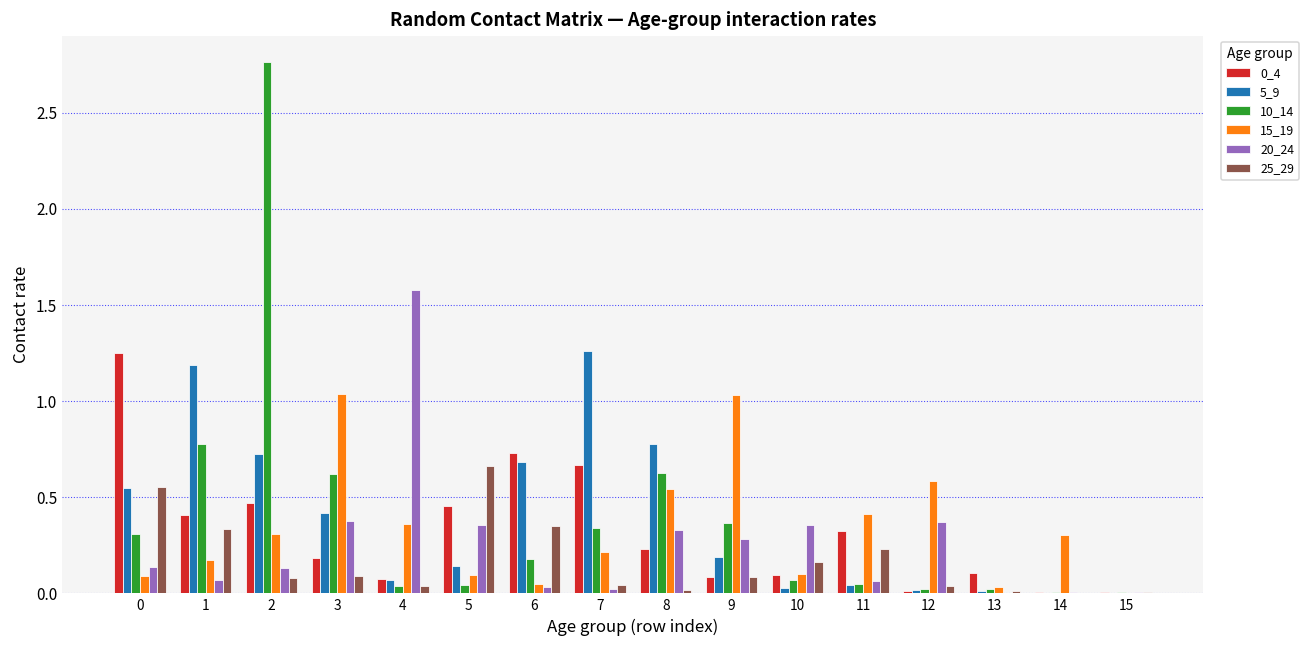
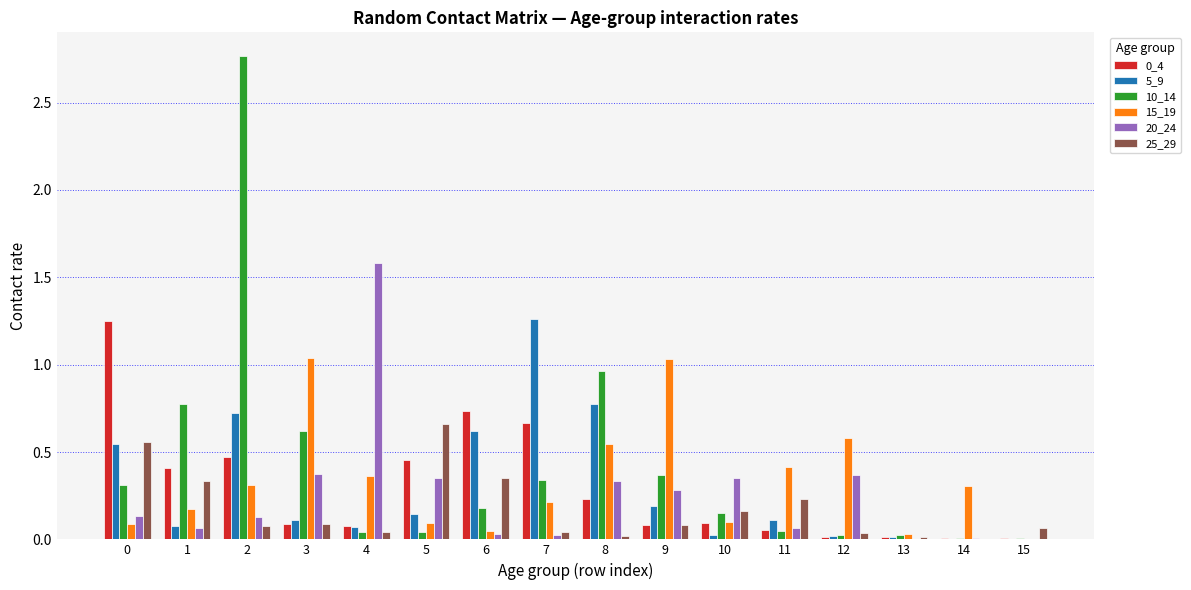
  {
    "0_4": {
      "0": 1.25,
      "1": 0.41,
      "2": 0.47,
-     "3": 0.19,
+     "3": 0.09,
      "4": 0.08,
      "5": 0.46,
      "6": 0.73,
      "7": 0.67,
      "8": 0.23,
      "9": 0.08,
      "10": 0.09,
-     "11": 0.32,
-     "13": 0.11
+     "11": 0.05,
+     "13": 0.01
    },
    "5_9": {
      "0": 0.55,
-     "1": 1.19,
+     "1": 0.08,
      "2": 0.72,
-     "3": 0.42,
+     "3": 0.11,
      "4": 0.07,
      "5": 0.14,
-     "6": 0.68,
+     "6": 0.62,
      "7": 1.26,
      "8": 0.78,
      "9": 0.19,
      "10": 0.03,
-     "11": 0.04,
+     "11": 0.11,
      "12": 0.02
    },
    "10_14": {
      "0": 0.31,
      "1": 0.77,
      "2": 2.76,
      "3": 0.62,
      "4": 0.04,
      "5": 0.04,
      "6": 0.18,
      "7": 0.34,
-     "8": 0.63,
+     "8": 0.97,
      "9": 0.37,
-     "10": 0.07,
+     "10": 0.15,
      "11": 0.05,
      "12": 0.02,
      "13": 0.02
    },
    "15_19": {
      "0": 0.09,
      "1": 0.18,
      "2": 0.31,
      "3": 1.04,
      "4": 0.36,
      "5": 0.09,
      "6": 0.05,
      "7": 0.21,
      "8": 0.55,
      "9": 1.03,
      "10": 0.10,
      "11": 0.41,
      "12": 0.58,
      "13": 0.03,
      "14": 0.30
    },
    "20_24": {
      "0": 0.14,
      "1": 0.07,
      "2": 0.13,
      "3": 0.38,
      "4": 1.58,
      "5": 0.35,
      "6": 0.03,
      "7": 0.02,
      "8": 0.33,
      "9": 0.28,
      "10": 0.35,
      "11": 0.06,
      "12": 0.37
    },
    "25_29": {
      "0": 0.55,
      "1": 0.33,
      "2": 0.08,
      "3": 0.09,
      "4": 0.04,
      "5": 0.66,
      "6": 0.35,
      "7": 0.04,
      "8": 0.02,
      "9": 0.09,
      "10": 0.16,
      "11": 0.23,
      "12": 0.04,
-     "15": 0.01
+     "15": 0.06
    }
  }
